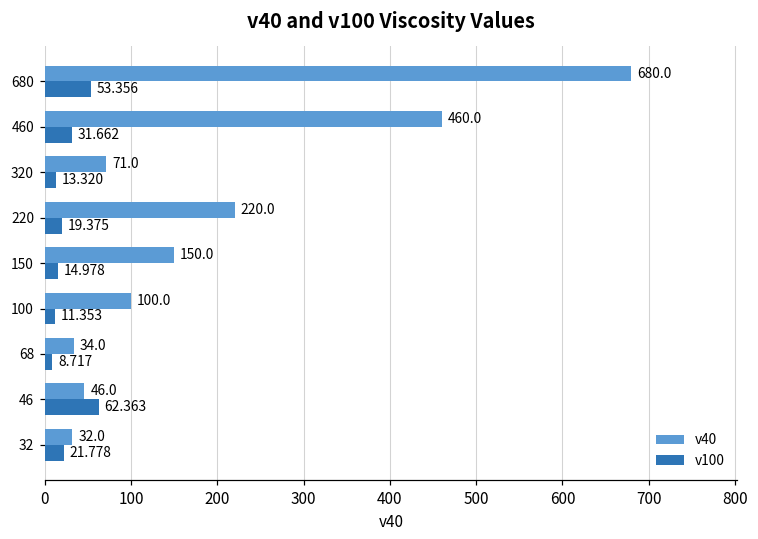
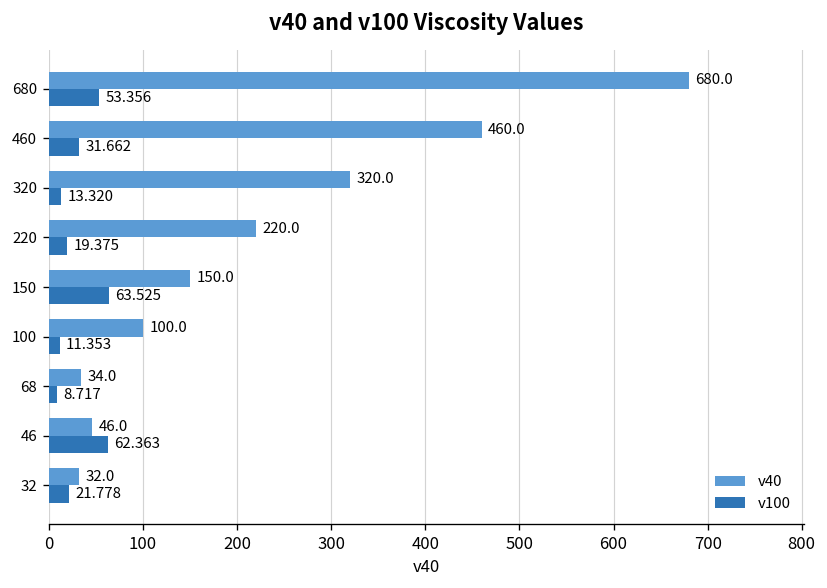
  {
    "v40": {
      "680": 680.0,
      "460": 460.0,
-     "320": 71.0,
+     "320": 320.0,
      "220": 220.0,
      "150": 150.0,
      "100": 100.0,
      "68": 34.0,
      "46": 46.0,
      "32": 32.0
    },
    "v100": {
      "680": 53.356,
      "460": 31.662,
      "320": 13.320,
      "220": 19.375,
-     "150": 14.978,
+     "150": 63.525,
      "100": 11.353,
      "68": 8.717,
      "46": 62.363,
      "32": 21.778
    }
  }
